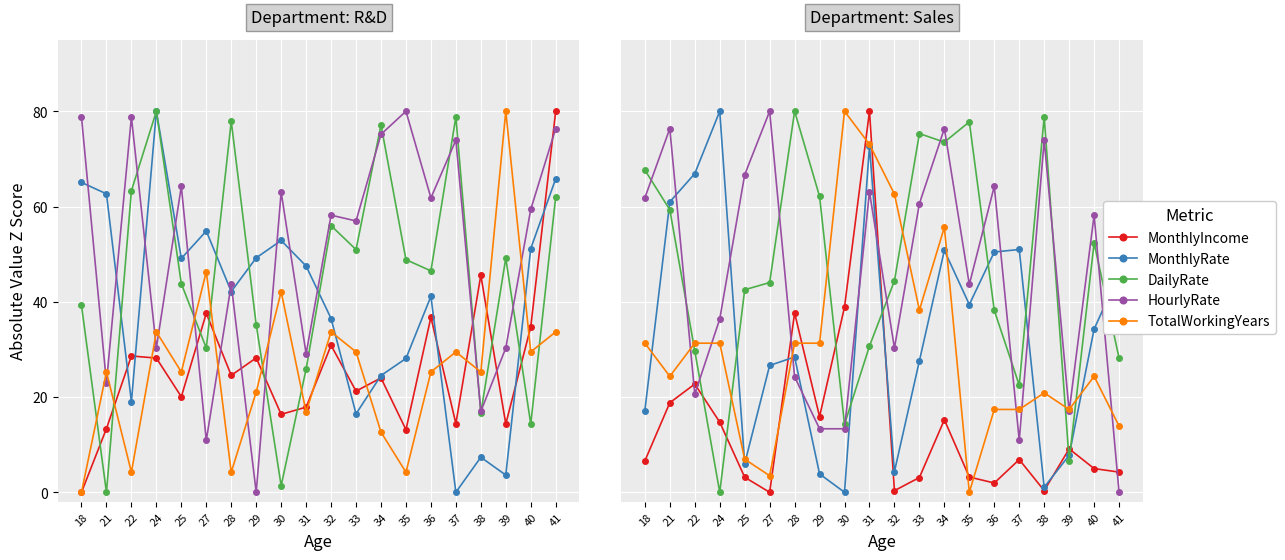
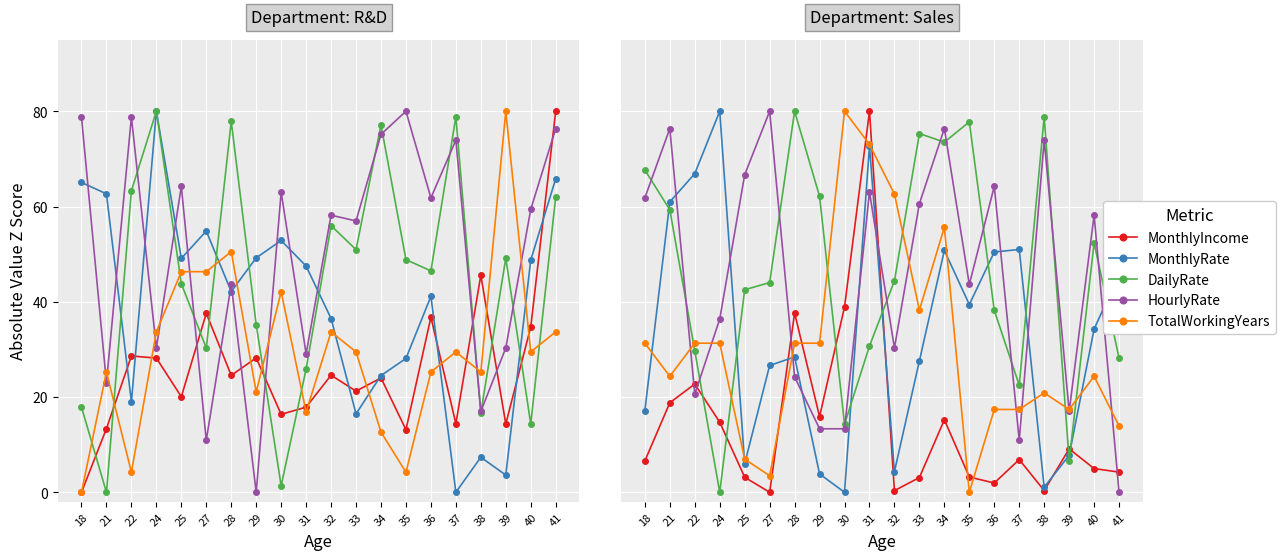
  {
    "Department: R&D": {
      "MonthlyIncome": {
        "21": 13,
        "22": 29,
        "24": 28,
        "25": 20,
        "27": 38,
        "28": 25,
        "29": 28,
        "30": 16,
        "31": 18,
-       "32": 31,
+       "32": 25,
        "33": 21,
        "35": 13,
        "36": 37,
        "37": 14,
        "38": 46,
        "39": 14,
        "40": 35,
        "41": 80
      },
      "MonthlyRate": {
        "18": 65,
        "21": 63,
        "22": 19,
        "25": 49,
        "27": 55,
        "28": 42,
        "29": 49,
        "30": 53,
        "31": 47,
        "32": 36,
        "33": 16,
        "35": 28,
        "36": 41,
        "37": 0,
        "38": 7,
        "39": 4,
-       "40": 51,
+       "40": 49,
        "41": 66
      },
      "DailyRate": {
-       "18": 39,
+       "18": 18,
        "21": 0,
        "22": 63,
        "25": 44,
        "27": 30,
        "28": 78,
        "29": 35,
        "30": 1,
        "31": 26,
        "32": 56,
        "33": 51,
        "34": 77,
        "35": 49,
        "36": 46,
        "37": 79,
        "39": 49,
        "40": 14,
        "41": 62
      },
      "HourlyRate": {
        "18": 79,
        "21": 23,
        "22": 79,
        "24": 30,
        "25": 64,
        "27": 11,
        "28": 44,
        "29": 0,
        "30": 63,
        "31": 29,
        "32": 58,
        "33": 57,
        "34": 75,
        "35": 80,
        "36": 62,
        "37": 74,
        "39": 30,
        "40": 59,
        "41": 76
      },
      "TotalWorkingYears": {
        "21": 25,
        "22": 4,
        "24": 34,
-       "25": 25,
+       "25": 46,
        "27": 46,
-       "28": 4,
+       "28": 51,
        "29": 21,
        "30": 42,
        "31": 17,
        "32": 34,
        "33": 29,
        "34": 13,
        "35": 4,
        "36": 25,
        "37": 29,
        "38": 25,
        "39": 80,
        "40": 29,
        "41": 34
      }
    }
  }
